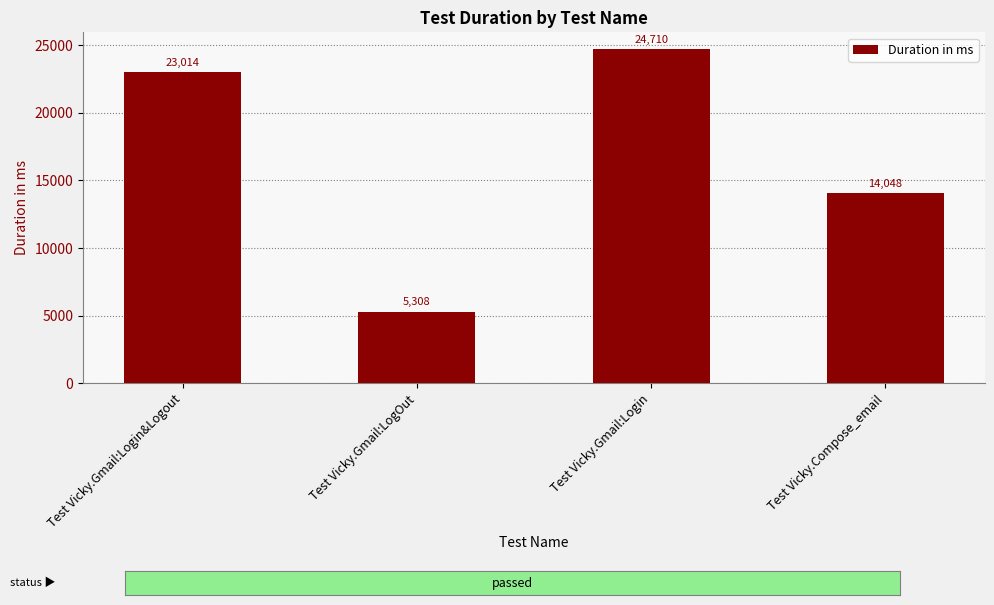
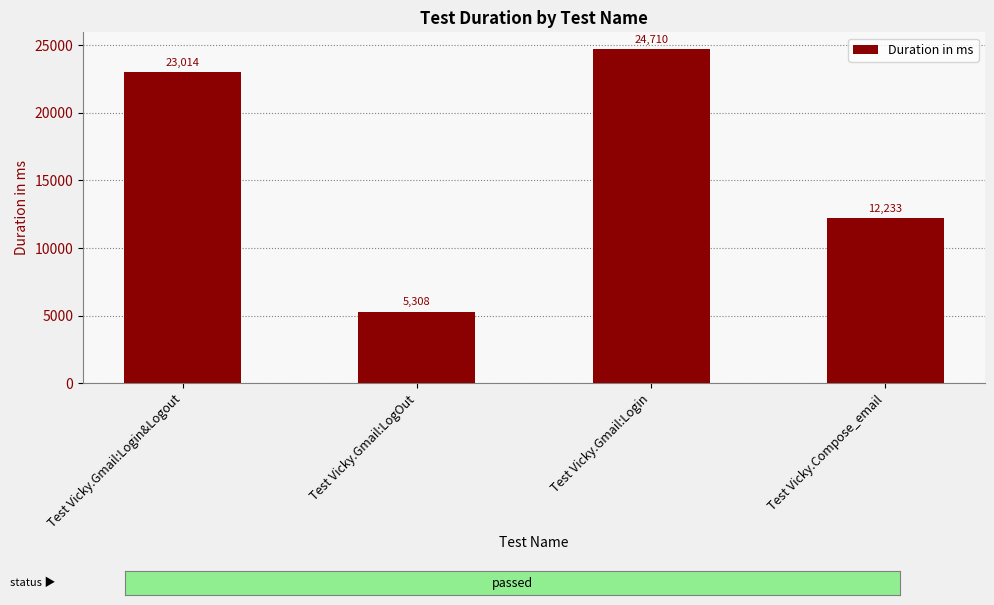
  {
    "Test Vicky.Gmail:Login&Logout": "23,014",
    "Test Vicky.Gmail:LogOut": "5,308",
    "Test Vicky.Gmail:Login": "24,710",
-   "Test Vicky.Compose_email": "14,048"
+   "Test Vicky.Compose_email": "12,233"
  }
